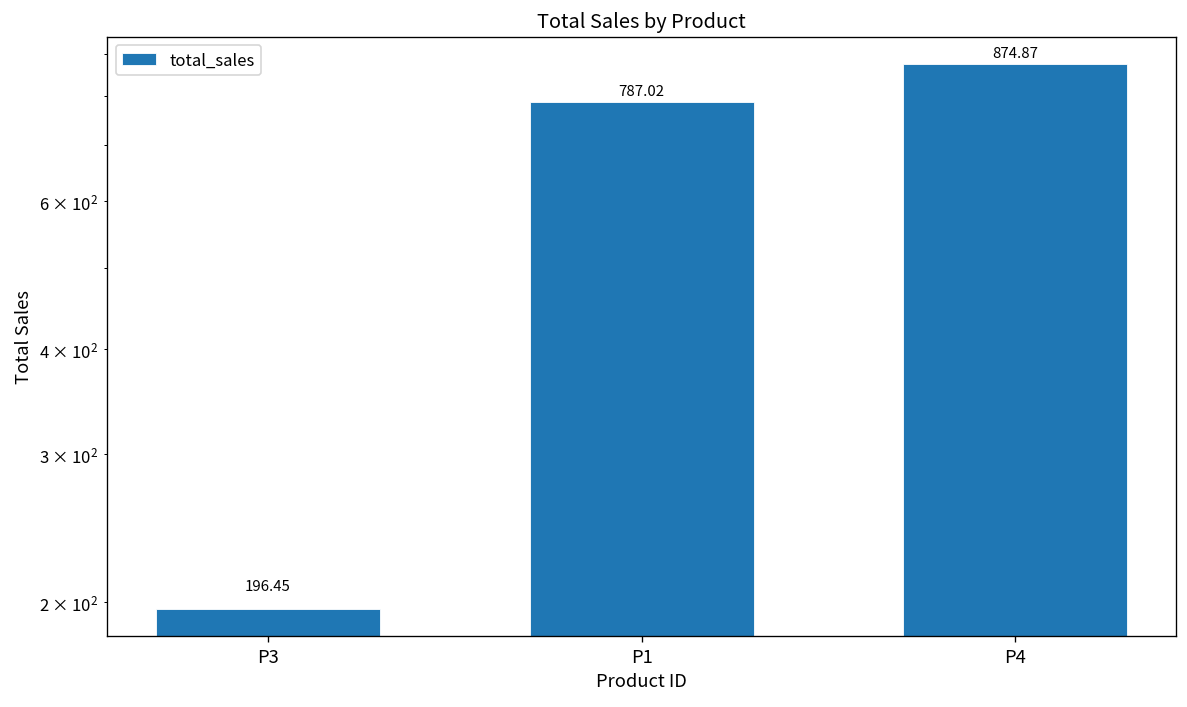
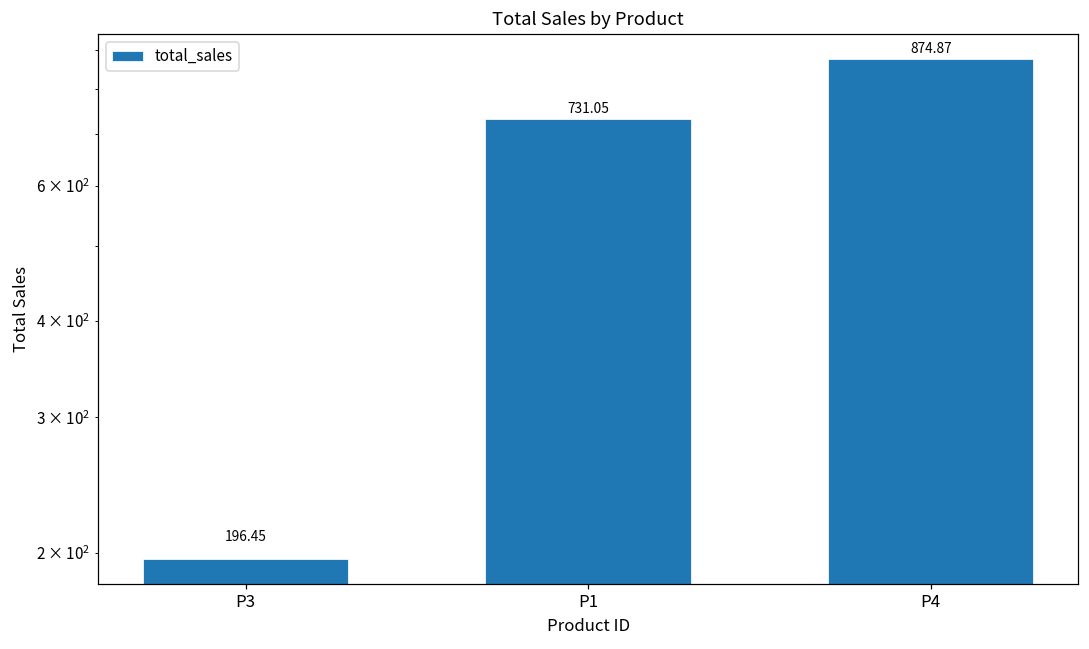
  {
    "P3": 196.45,
-   "P1": 787.02,
+   "P1": 731.05,
    "P4": 874.87
  }
